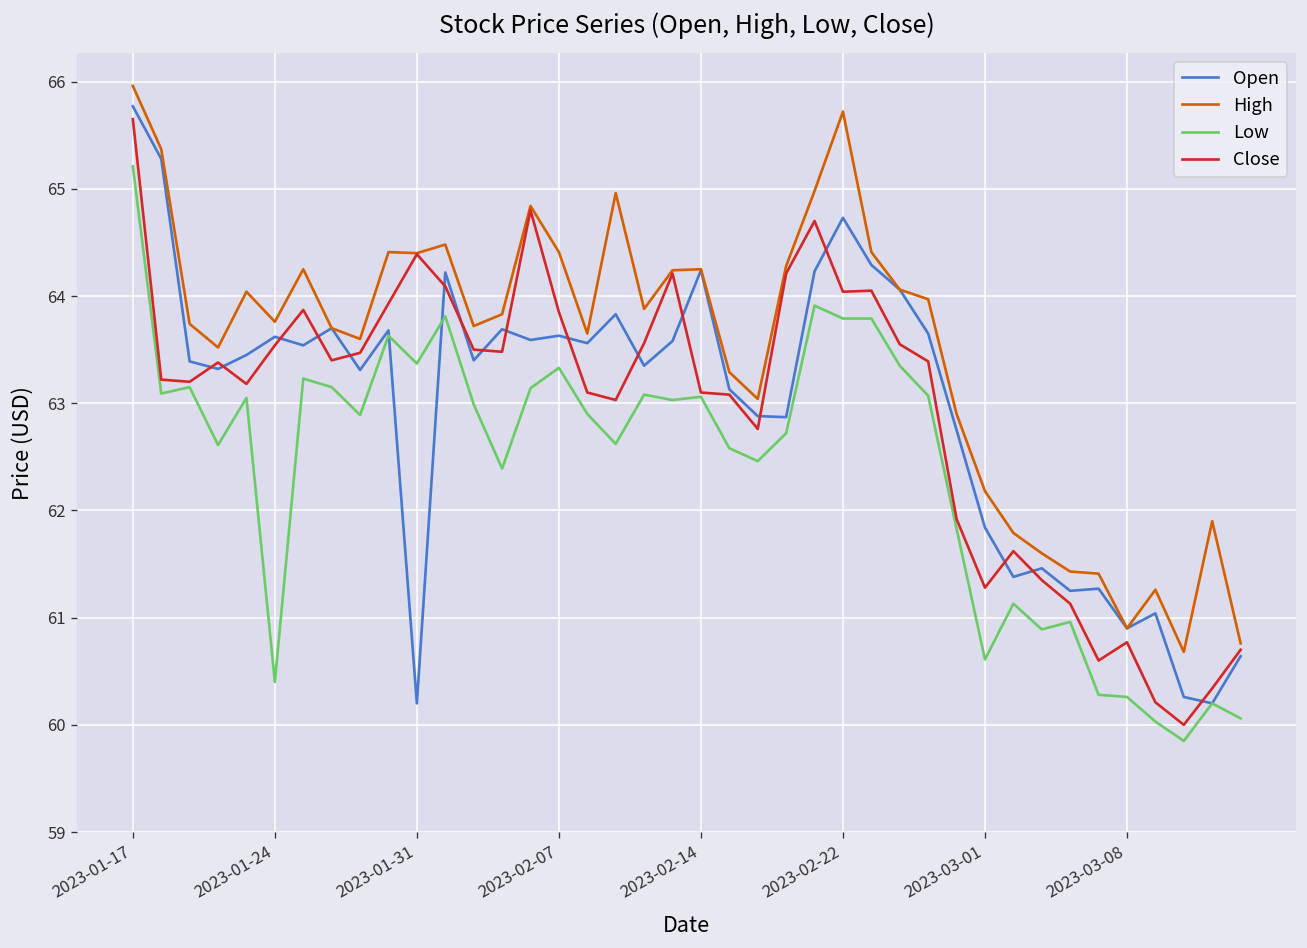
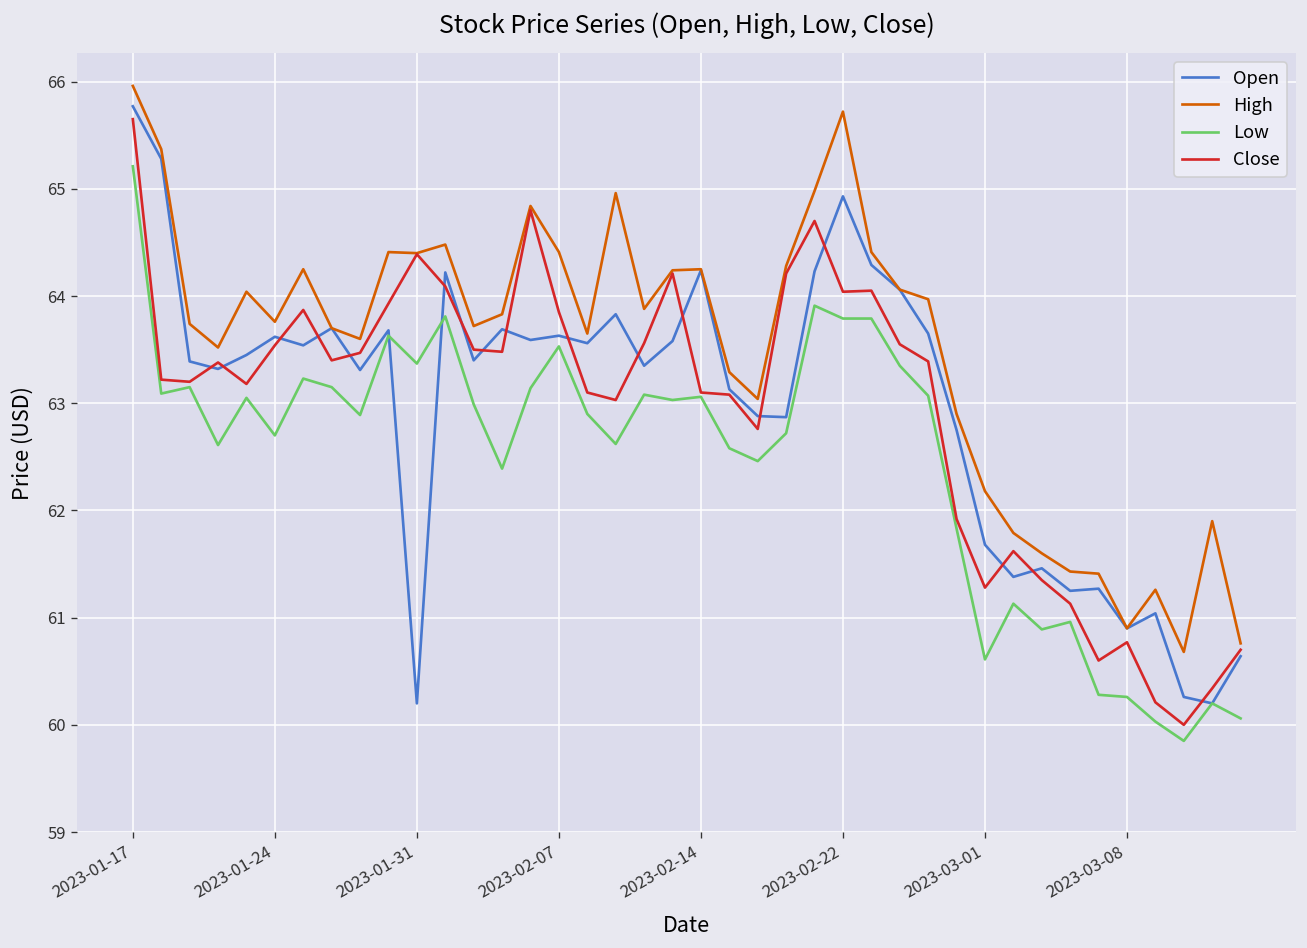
  {
    "Open": {
      "2023-01-17": 65.8,
      "2023-01-24": 63.6,
      "2023-01-31": 60.2,
      "2023-02-07": 63.6,
-     "2023-02-22": 64.7,
-     "2023-03-01": 61.8
+     "2023-02-22": 64.9,
+     "2023-03-01": 61.7
    },
    "High": {
      "2023-01-17": 66.0,
      "2023-01-24": 63.8,
      "2023-02-07": 64.4,
      "2023-02-22": 65.7,
      "2023-03-01": 62.2
    },
    "Low": {
      "2023-01-17": 65.2,
-     "2023-01-24": 60.4,
+     "2023-01-24": 62.7,
      "2023-01-31": 63.4,
-     "2023-02-07": 63.3,
+     "2023-02-07": 63.5,
      "2023-02-14": 63.1,
      "2023-02-22": 63.8,
      "2023-03-01": 60.6,
      "2023-03-08": 60.3
    },
    "Close": {
      "2023-01-17": 65.7,
      "2023-01-24": 63.5,
      "2023-02-07": 63.9,
      "2023-02-14": 63.1,
      "2023-02-22": 64.0,
      "2023-03-01": 61.3,
      "2023-03-08": 60.8
    }
  }
